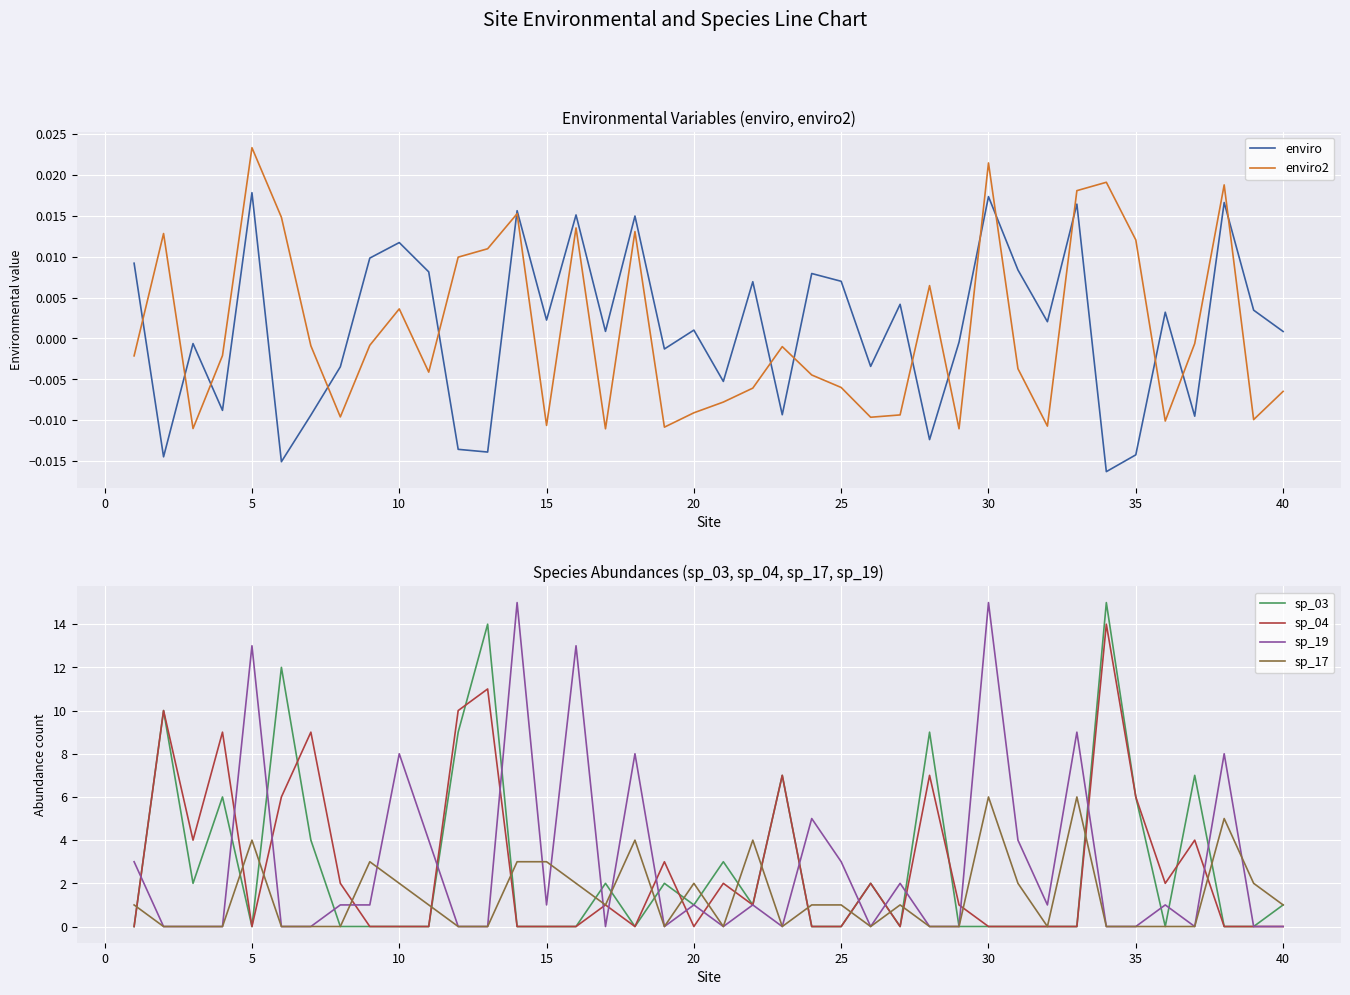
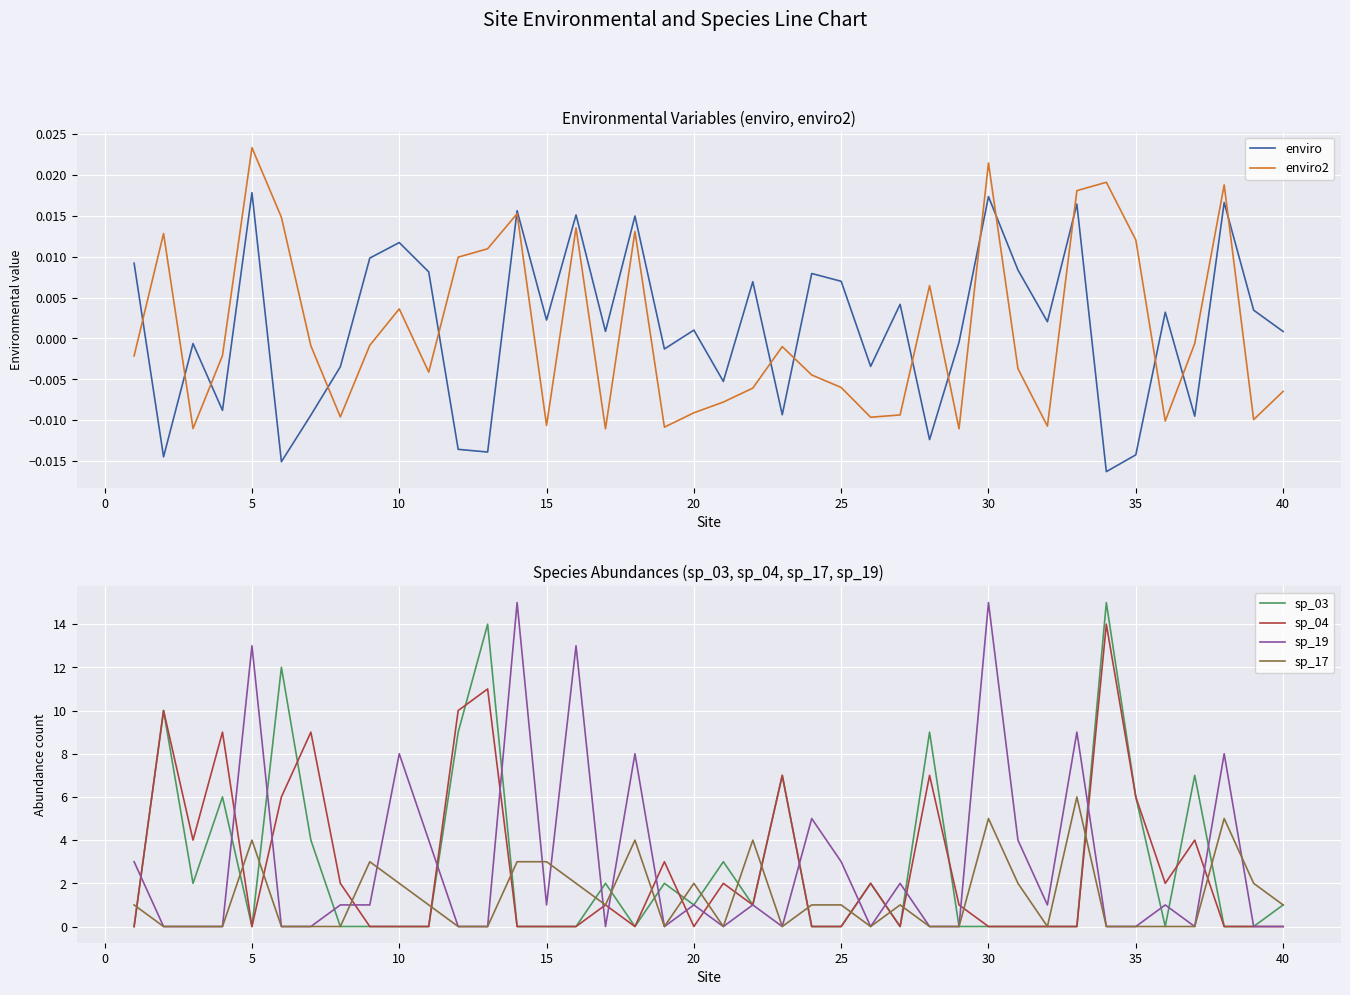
  {
    "Environmental Variables (enviro, enviro2)": {
      "enviro": {
        "5": 0.018,
        "10": 0.012,
        "15": 0.002,
        "20": 0.001,
        "25": 0.007,
        "30": 0.017,
        "35": -0.014,
        "40": 0.001
      },
      "enviro2": {
        "5": 0.023,
        "10": 0.004,
        "15": -0.011,
        "20": -0.009,
        "25": -0.006,
        "30": 0.021,
        "35": 0.012,
        "40": -0.006
      }
    },
    "Species Abundances (sp_03, sp_04, sp_17, sp_19)": {
      "sp_04": {
        "20": 0
      },
      "sp_19": {
        "5": 13,
        "10": 8,
        "15": 1,
        "25": 3,
        "30": 15
      },
      "sp_17": {
        "5": 4,
        "10": 2,
        "15": 3,
        "20": 2,
        "25": 1,
-       "30": 6
+       "30": 5
      }
    }
  }
